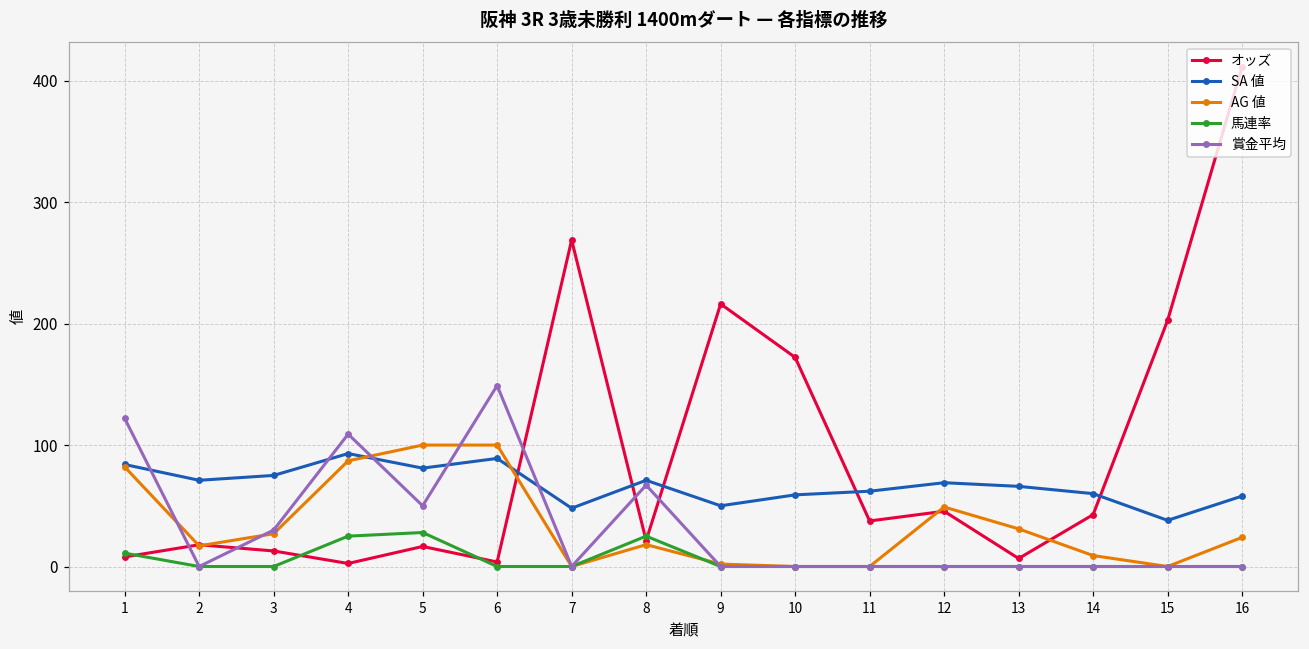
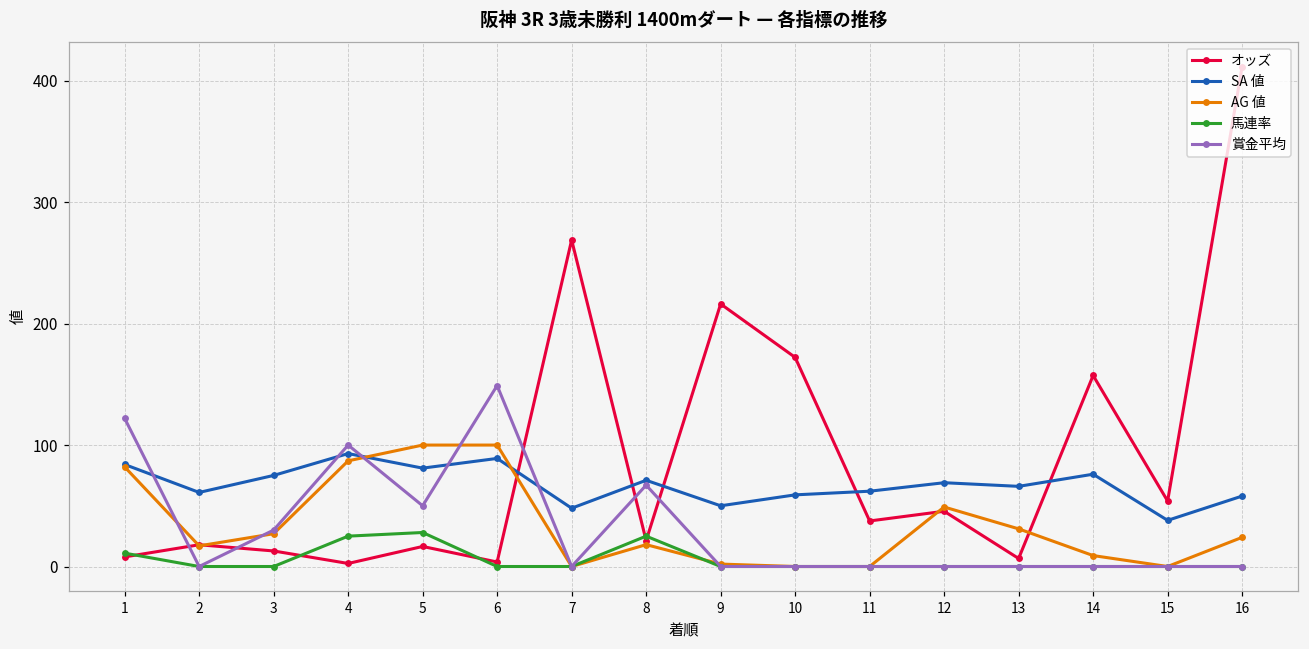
  {
    "オッズ": {
      "1": 8,
      "3": 13,
      "4": 3,
      "5": 17,
      "6": 4,
      "7": 269,
      "8": 21,
      "9": 216,
      "10": 172,
      "11": 38,
      "12": 46,
      "13": 7,
-     "14": 43,
-     "15": 203
+     "14": 157,
+     "15": 54
    },
    "SA 値": {
-     "2": 71,
+     "2": 61,
      "3": 75,
      "4": 93,
      "5": 81,
      "6": 89,
      "7": 48,
      "8": 71,
      "9": 50,
      "10": 59,
      "11": 62,
      "12": 69,
      "13": 66,
-     "14": 60,
+     "14": 76,
      "15": 38,
      "16": 58
    },
    "AG 値": {
      "3": 27,
      "4": 87,
      "5": 100,
      "6": 100,
      "8": 18,
      "12": 49,
      "13": 31,
      "14": 9,
      "16": 24
    },
    "馬連率": {
      "1": 11,
      "3": 0,
      "4": 25,
      "5": 28,
      "6": 0,
      "8": 25
    },
    "賞金平均": {
      "1": 122,
      "3": 30,
-     "4": 109,
+     "4": 100,
      "5": 50,
      "6": 149,
      "8": 67
    }
  }
